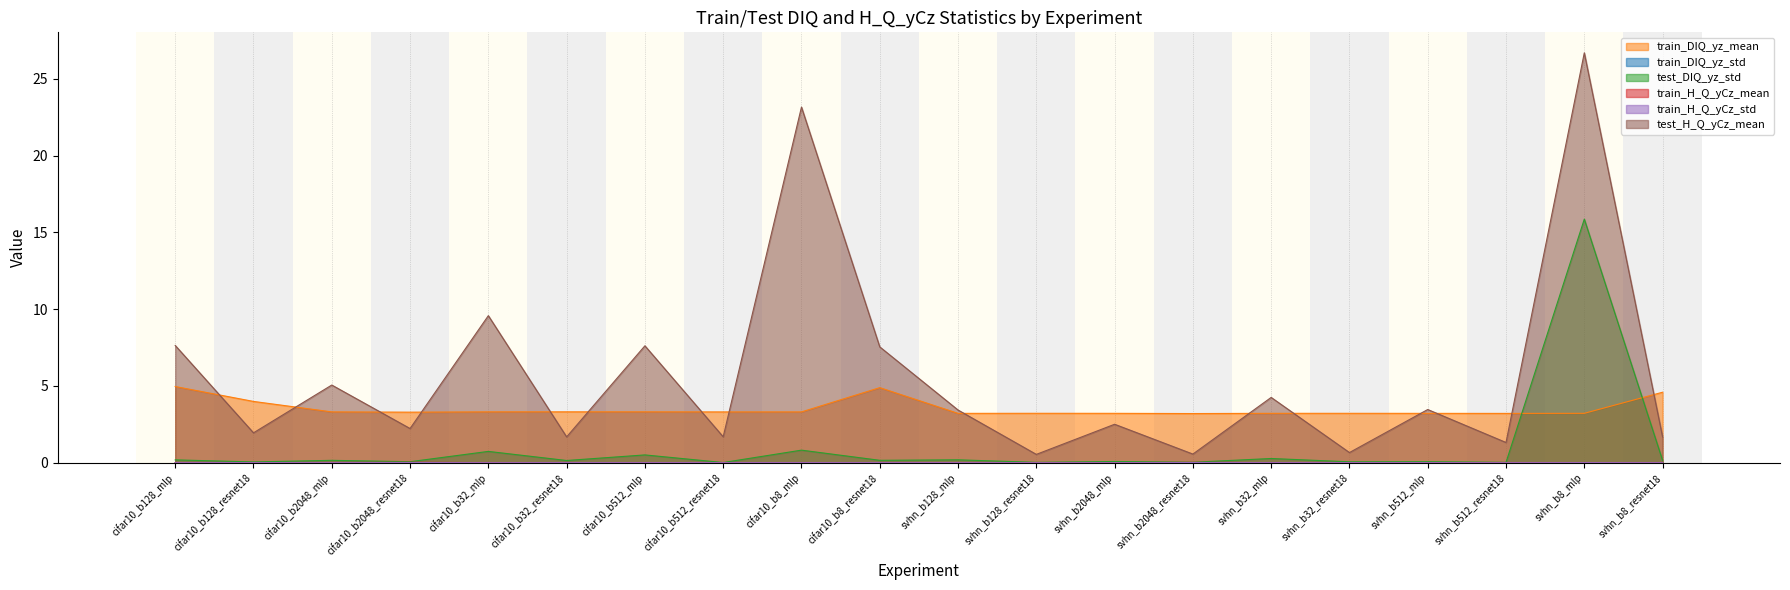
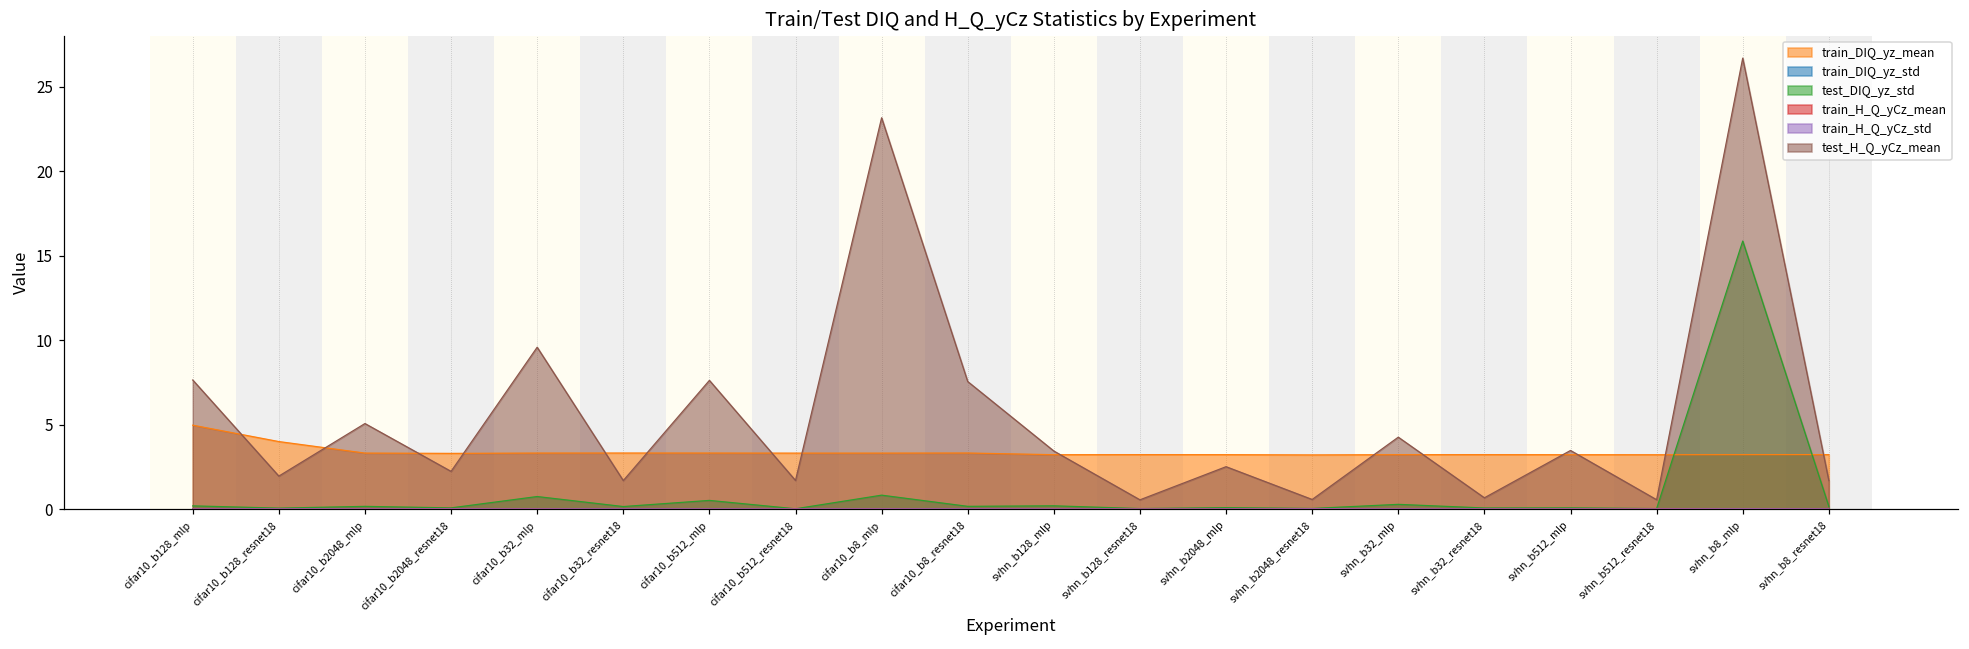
  {
    "train_DIQ_yz_mean": {
      "cifar10_b128_mlp": 5.0,
      "cifar10_b128_resnet18": 4.0,
      "cifar10_b2048_mlp": 3.3,
      "cifar10_b2048_resnet18": 3.3,
      "cifar10_b32_mlp": 3.3,
      "cifar10_b32_resnet18": 3.3,
      "cifar10_b512_mlp": 3.3,
      "cifar10_b512_resnet18": 3.3,
      "cifar10_b8_mlp": 3.3,
-     "cifar10_b8_resnet18": 4.9,
+     "cifar10_b8_resnet18": 3.3,
      "svhn_b128_mlp": 3.2,
      "svhn_b128_resnet18": 3.2,
      "svhn_b2048_mlp": 3.2,
      "svhn_b2048_resnet18": 3.2,
      "svhn_b32_mlp": 3.2,
      "svhn_b32_resnet18": 3.2,
      "svhn_b512_mlp": 3.2,
      "svhn_b512_resnet18": 3.2,
      "svhn_b8_mlp": 3.2,
-     "svhn_b8_resnet18": 4.6
+     "svhn_b8_resnet18": 3.2
    },
    "test_DIQ_yz_std": {
      "cifar10_b128_mlp": 0.2,
      "cifar10_b32_mlp": 0.7,
      "cifar10_b512_mlp": 0.5,
      "cifar10_b8_mlp": 0.8,
      "svhn_b128_mlp": 0.2,
      "svhn_b32_mlp": 0.3,
      "svhn_b8_mlp": 15.9
    },
    "test_H_Q_yCz_mean": {
      "cifar10_b128_mlp": 7.6,
      "cifar10_b128_resnet18": 1.9,
      "cifar10_b2048_mlp": 5.1,
      "cifar10_b2048_resnet18": 2.2,
      "cifar10_b32_mlp": 9.6,
      "cifar10_b32_resnet18": 1.7,
      "cifar10_b512_mlp": 7.6,
      "cifar10_b512_resnet18": 1.7,
      "cifar10_b8_mlp": 23.2,
      "cifar10_b8_resnet18": 7.5,
      "svhn_b128_mlp": 3.4,
      "svhn_b128_resnet18": 0.5,
      "svhn_b2048_mlp": 2.5,
      "svhn_b2048_resnet18": 0.6,
      "svhn_b32_mlp": 4.3,
      "svhn_b32_resnet18": 0.7,
      "svhn_b512_mlp": 3.5,
-     "svhn_b512_resnet18": 1.3,
+     "svhn_b512_resnet18": 0.5,
      "svhn_b8_mlp": 26.7,
      "svhn_b8_resnet18": 1.7
    }
  }
